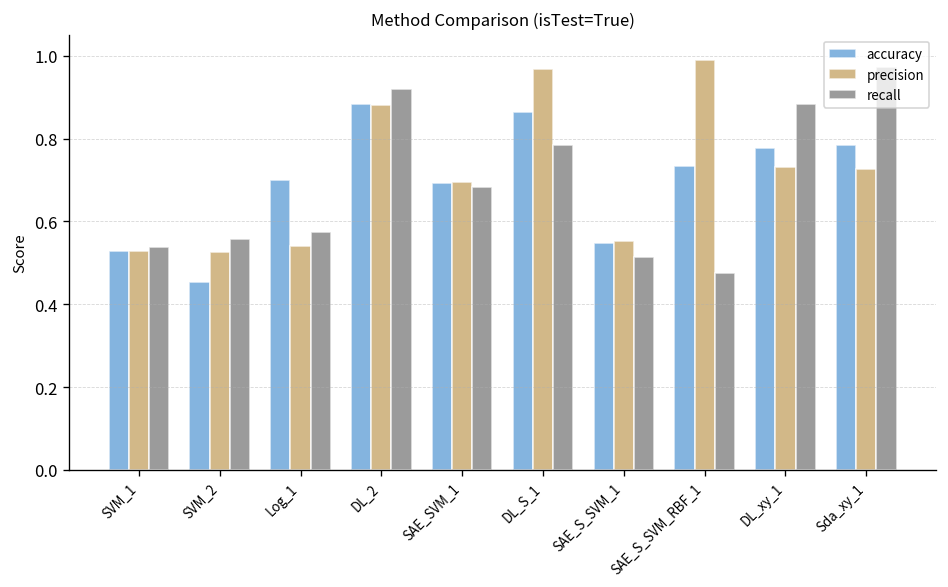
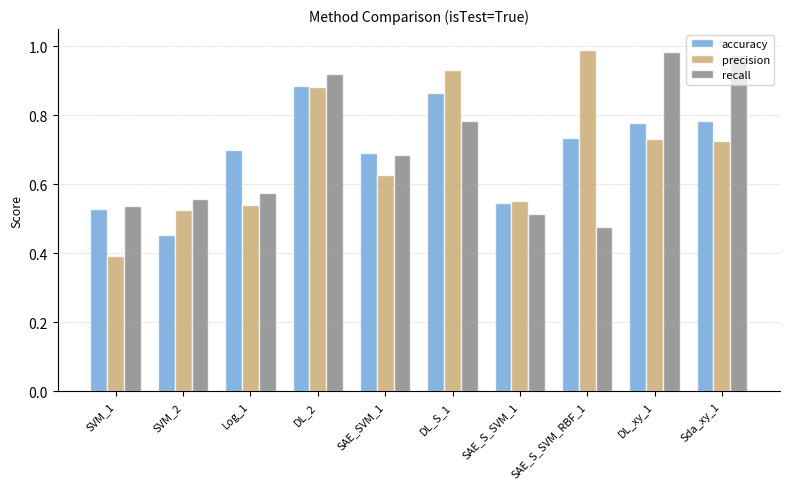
  {
    "accuracy": {
      "SVM_1": 0.53,
      "SVM_2": 0.45,
      "Log_1": 0.70,
      "DL_2": 0.88,
      "SAE_SVM_1": 0.69,
      "DL_S_1": 0.86,
      "SAE_S_SVM_1": 0.55,
      "SAE_S_SVM_RBF_1": 0.73,
      "DL_xy_1": 0.78,
      "Sda_xy_1": 0.78
    },
    "precision": {
-     "SVM_1": 0.53,
+     "SVM_1": 0.39,
      "SVM_2": 0.53,
      "Log_1": 0.54,
      "DL_2": 0.88,
-     "SAE_SVM_1": 0.70,
-     "DL_S_1": 0.97,
+     "SAE_SVM_1": 0.63,
+     "DL_S_1": 0.93,
      "SAE_S_SVM_1": 0.55,
      "SAE_S_SVM_RBF_1": 0.99,
      "DL_xy_1": 0.73,
      "Sda_xy_1": 0.73
    },
    "recall": {
      "SVM_1": 0.54,
      "SVM_2": 0.56,
      "Log_1": 0.57,
      "DL_2": 0.92,
      "SAE_SVM_1": 0.68,
      "DL_S_1": 0.78,
      "SAE_S_SVM_1": 0.51,
      "SAE_S_SVM_RBF_1": 0.48,
-     "DL_xy_1": 0.88
+     "DL_xy_1": 0.98
    }
  }
